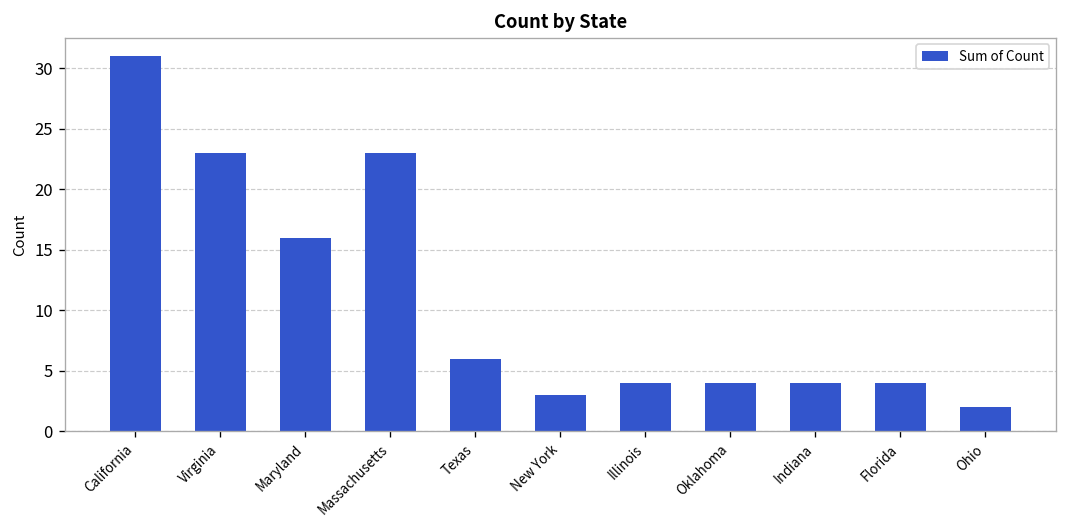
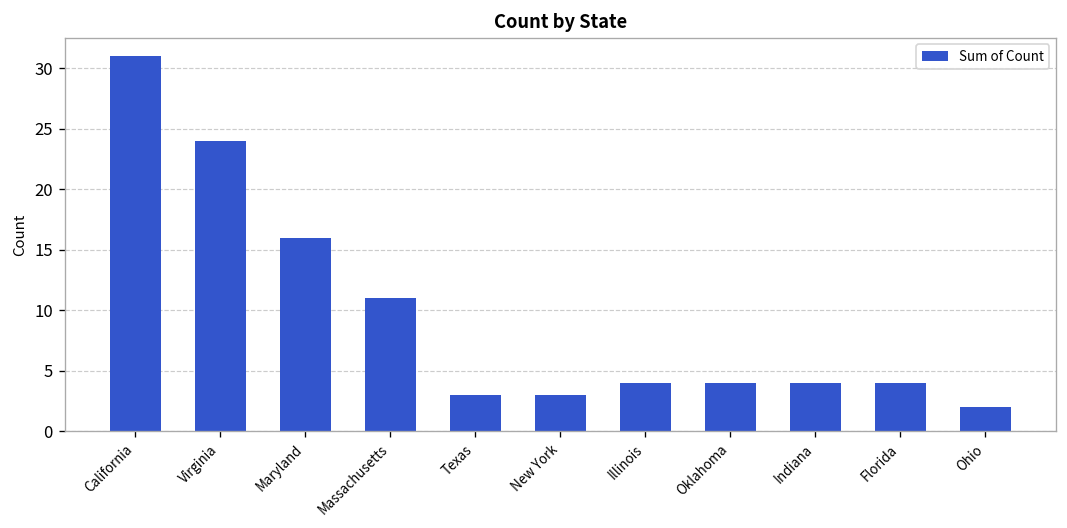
  {
    "California": 31,
-   "Virginia": 23,
+   "Virginia": 24,
    "Maryland": 16,
-   "Massachusetts": 23,
-   "Texas": 6,
+   "Massachusetts": 11,
+   "Texas": 3,
    "New York": 3,
    "Illinois": 4,
    "Oklahoma": 4,
    "Indiana": 4,
    "Florida": 4,
    "Ohio": 2
  }
